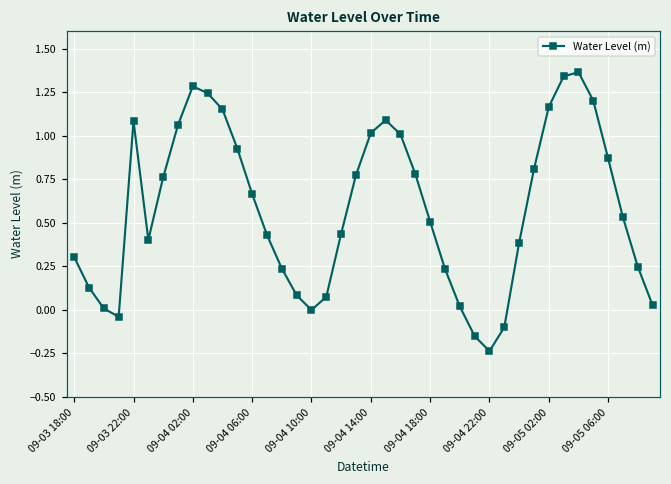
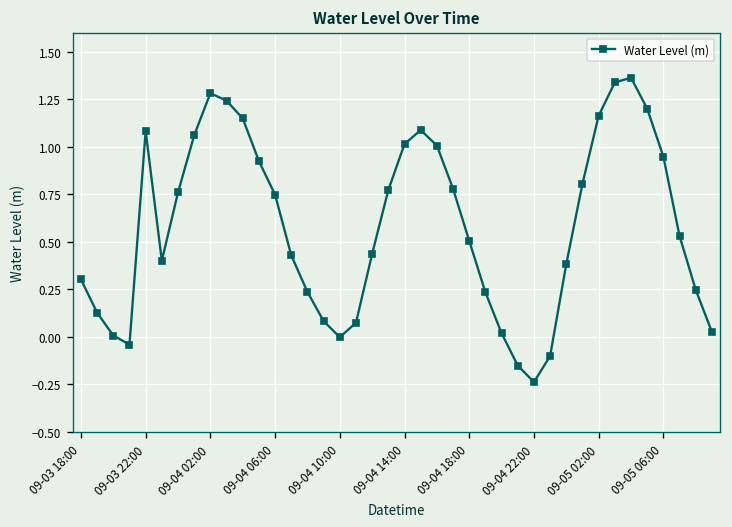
  {
    "09-03 18:00": 0.30,
    "09-03 22:00": 1.08,
    "09-04 02:00": 1.28,
-   "09-04 06:00": 0.66,
+   "09-04 06:00": 0.75,
    "09-04 10:00": 0.00,
    "09-04 14:00": 1.02,
    "09-04 18:00": 0.51,
    "09-04 22:00": -0.24,
    "09-05 02:00": 1.16,
-   "09-05 06:00": 0.87
+   "09-05 06:00": 0.95
  }
